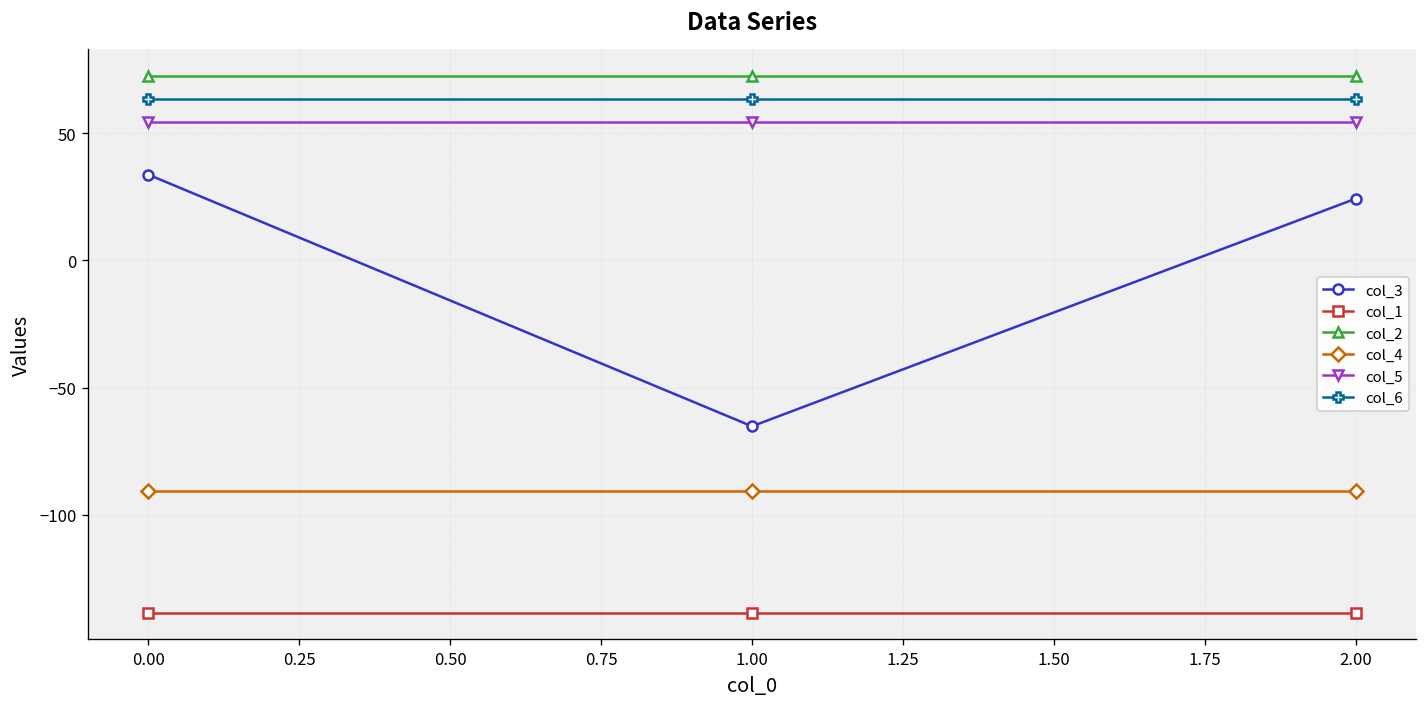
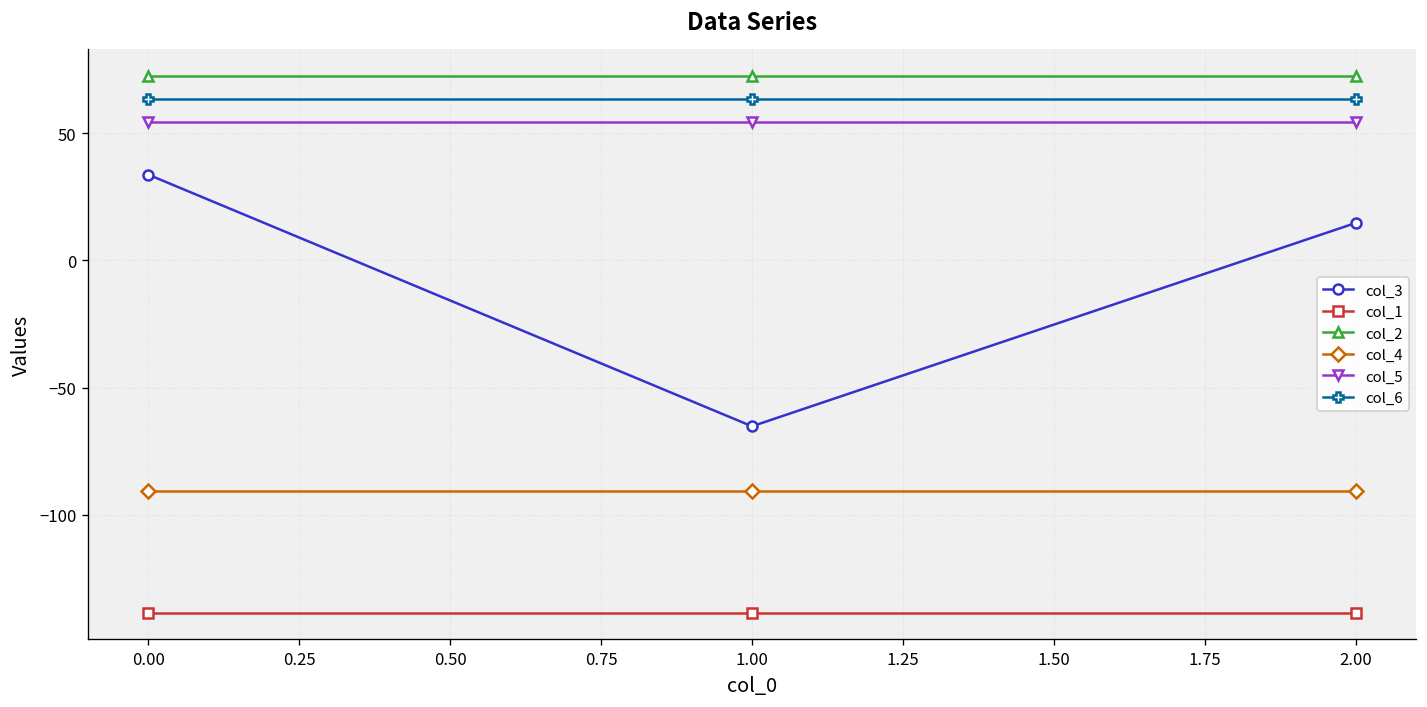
  {
    "col_3": {
      "0.00": 34,
      "1.00": -65,
-     "2.00": 24
+     "2.00": 15
    },
    "col_1": {
      "0.00": -138,
      "1.00": -138,
      "2.00": -138
    },
    "col_2": {
      "0.00": 73,
      "1.00": 73,
      "2.00": 73
    },
    "col_4": {
      "0.00": -91,
      "1.00": -91,
      "2.00": -91
    },
    "col_5": {
      "0.00": 54,
      "1.00": 54,
      "2.00": 54
    },
    "col_6": {
      "0.00": 63,
      "1.00": 63,
      "2.00": 63
    }
  }
